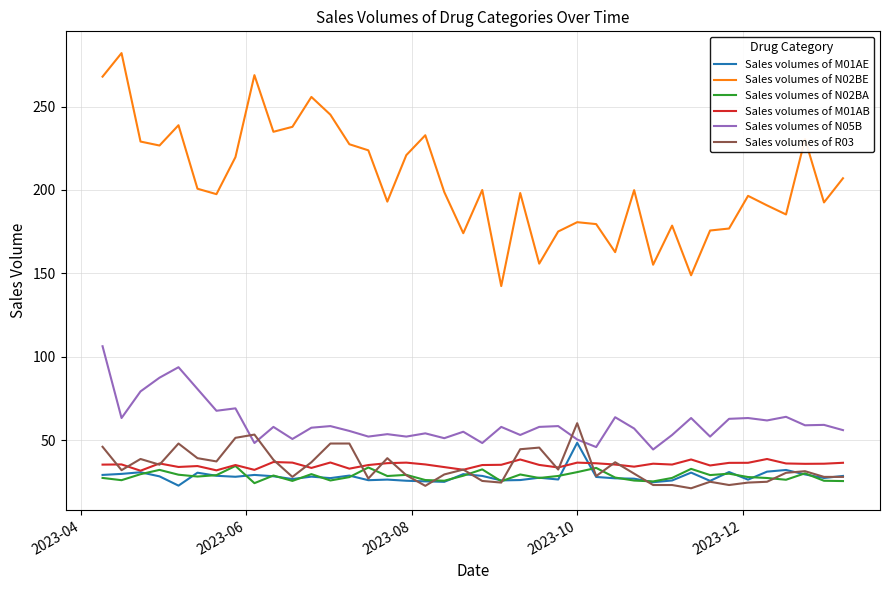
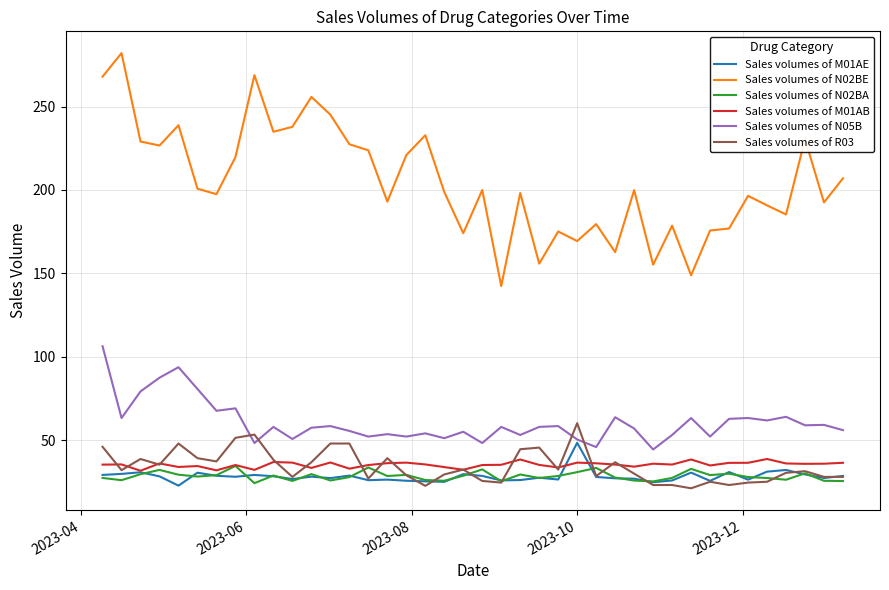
  {
    "Sales volumes of M01AE": {
      "2023-10": 48
    },
    "Sales volumes of N02BE": {
-     "2023-10": 181
+     "2023-10": 169
    },
    "Sales volumes of N02BA": {
      "2023-10": 31
    },
    "Sales volumes of M01AB": {
      "2023-10": 36
    },
    "Sales volumes of N05B": {
      "2023-10": 50
    },
    "Sales volumes of R03": {
      "2023-10": 60
    }
  }
